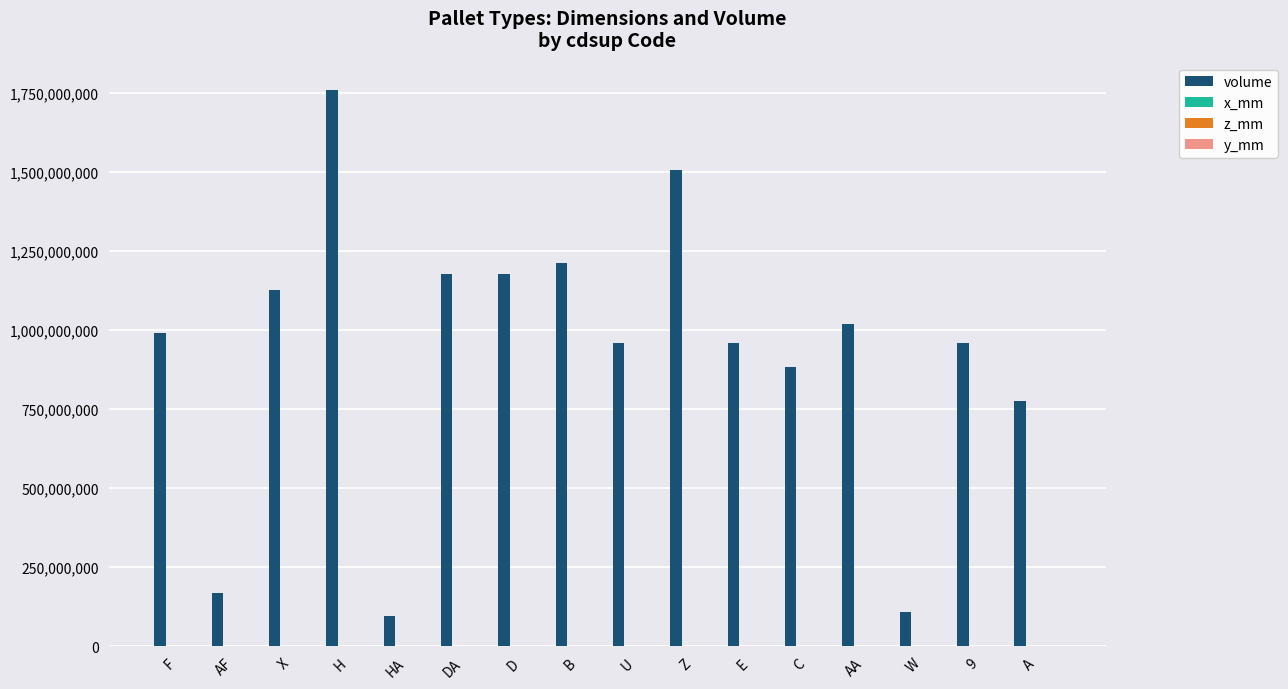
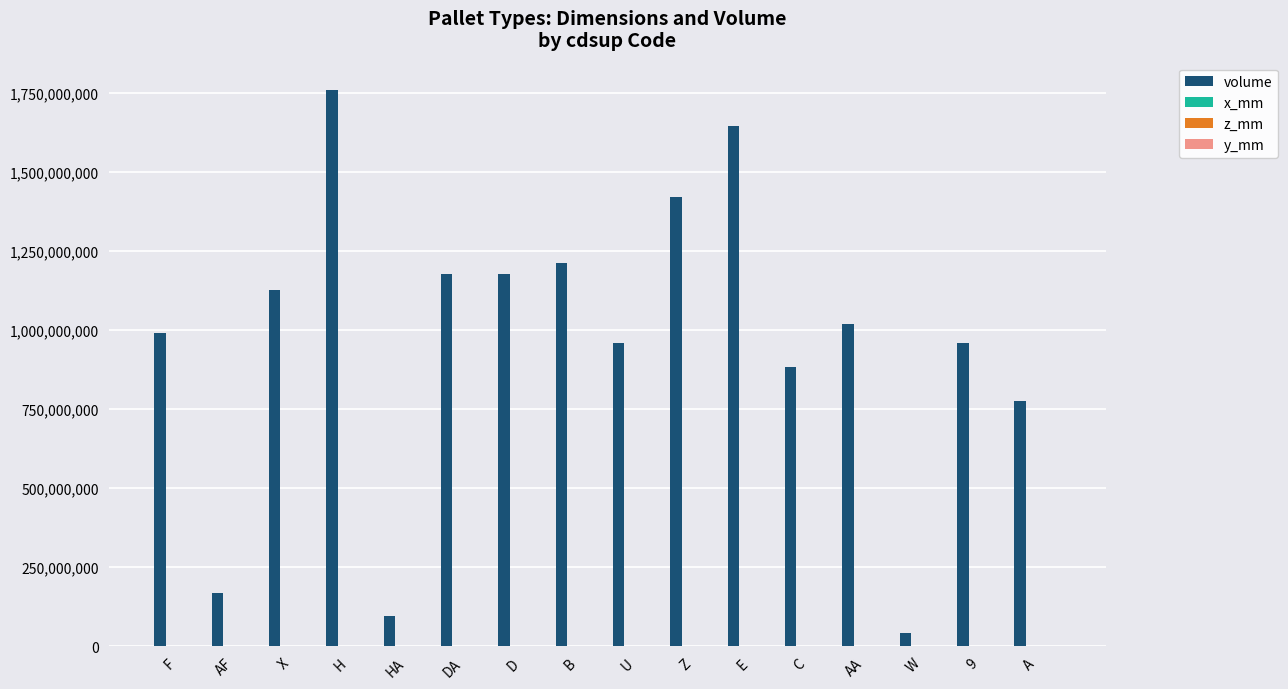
  {
    "volume": {
      "F": "990,000,000",
      "AF": "170,000,000",
      "X": "1,130,000,000",
      "H": "1,760,000,000",
      "HA": "100,000,000",
      "DA": "1,180,000,000",
      "D": "1,180,000,000",
      "B": "1,210,000,000",
      "U": "960,000,000",
-     "Z": "1,510,000,000",
-     "E": "960,000,000",
+     "Z": "1,420,000,000",
+     "E": "1,650,000,000",
      "C": "880,000,000",
      "AA": "1,020,000,000",
-     "W": "110,000,000",
+     "W": "40,000,000",
      "9": "960,000,000",
      "A": "770,000,000"
    }
  }
